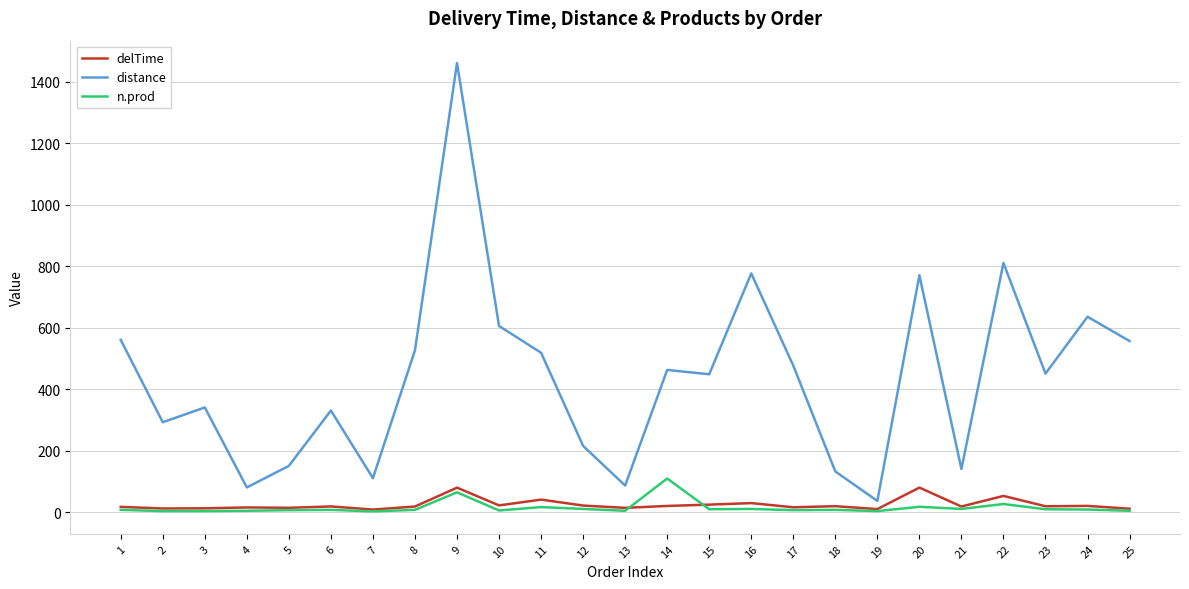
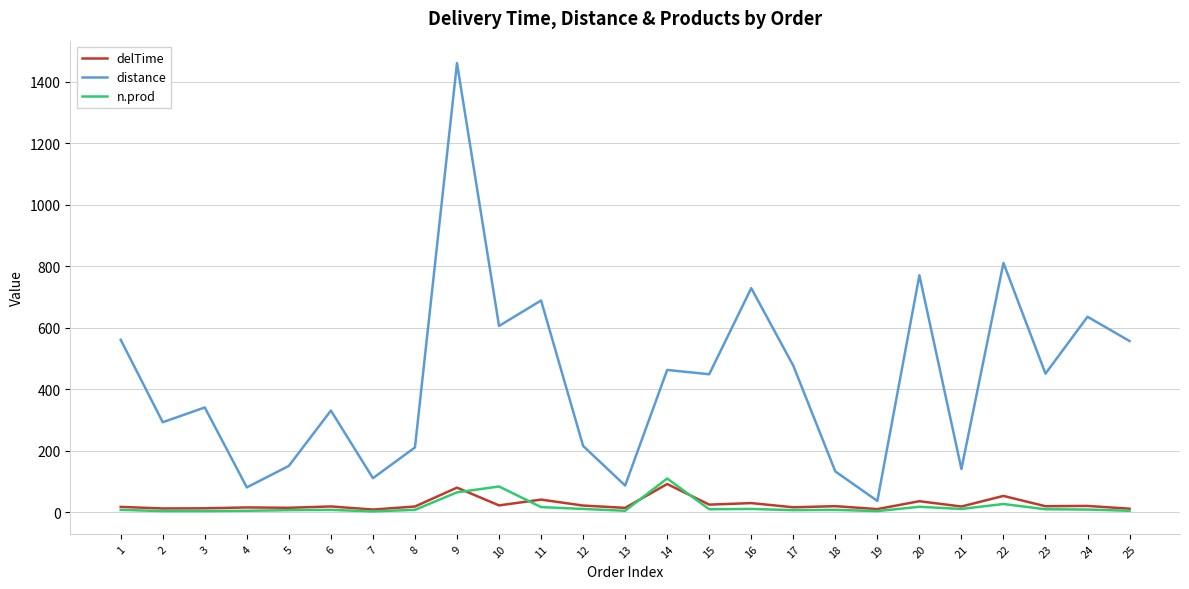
  {
    "delTime": {
      "1": 20,
      "2": 10,
      "3": 10,
      "4": 10,
      "6": 20,
      "8": 20,
      "9": 80,
      "10": 20,
      "11": 40,
      "12": 20,
      "13": 10,
-     "14": 20,
+     "14": 90,
      "15": 20,
      "16": 30,
      "17": 20,
      "18": 20,
-     "20": 80,
+     "20": 40,
      "22": 50,
      "23": 20,
      "24": 20
    },
    "distance": {
      "1": 560,
      "2": 290,
      "3": 340,
      "4": 80,
      "5": 150,
      "6": 330,
      "7": 110,
-     "8": 530,
+     "8": 210,
      "9": 1460,
      "10": 610,
-     "11": 520,
+     "11": 690,
      "12": 220,
      "13": 90,
      "14": 460,
      "15": 450,
-     "16": 780,
+     "16": 730,
      "17": 480,
      "18": 130,
      "19": 40,
      "20": 770,
      "21": 140,
      "22": 810,
      "23": 450,
      "24": 640,
      "25": 560
    },
    "n.prod": {
      "1": 10,
      "2": 0,
      "3": 0,
      "4": 0,
      "6": 10,
      "8": 10,
      "9": 60,
-     "10": 10,
+     "10": 80,
      "11": 20,
      "12": 10,
      "13": 0,
      "14": 110,
      "15": 10,
      "16": 10,
      "17": 10,
      "18": 10,
      "20": 20,
      "22": 30,
      "23": 10,
      "24": 10
    }
  }
